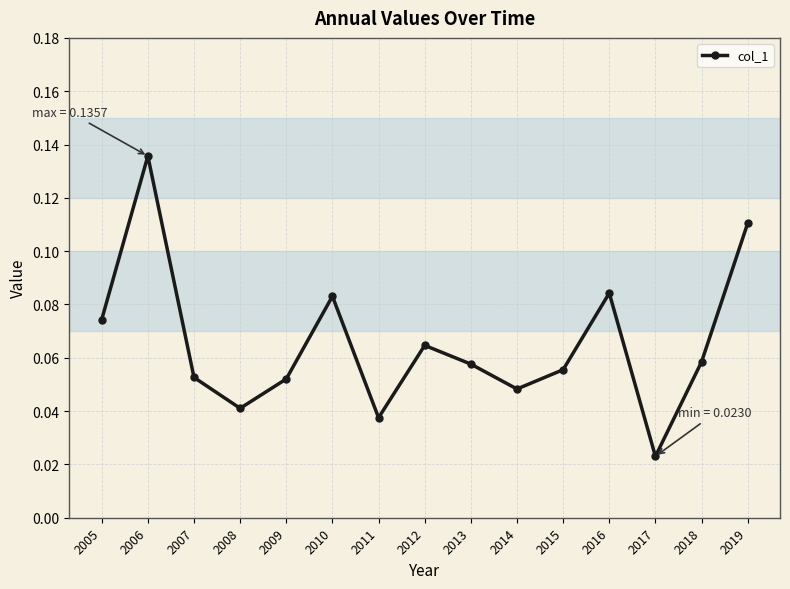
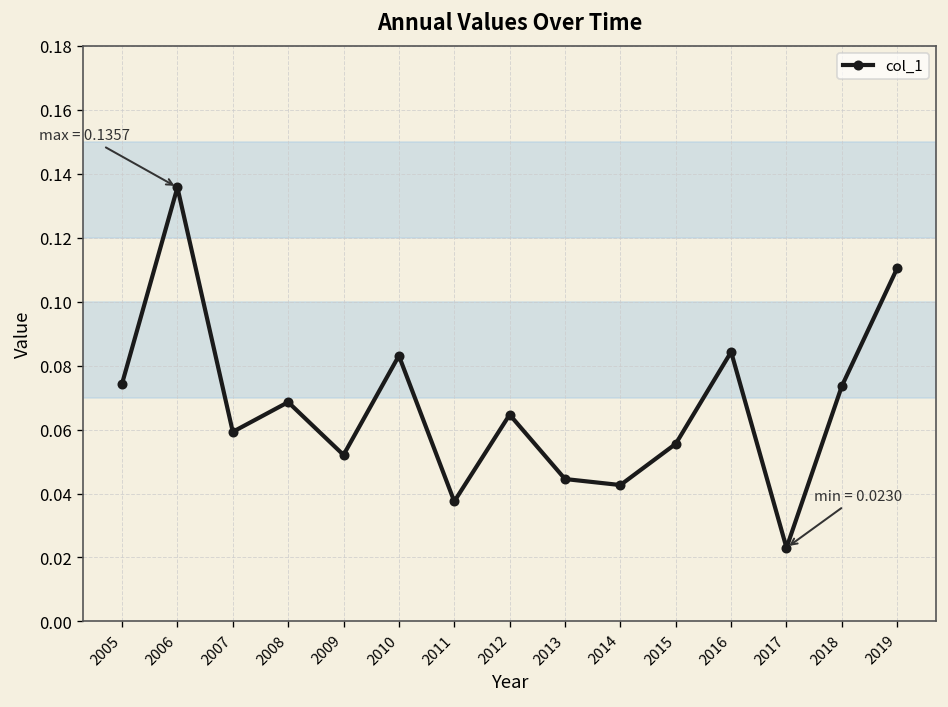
  {
    "2005": 0.074,
-   "2007": 0.053,
-   "2008": 0.041,
+   "2007": 0.059,
+   "2008": 0.069,
    "2009": 0.052,
    "2010": 0.083,
    "2011": 0.038,
    "2012": 0.065,
-   "2013": 0.058,
-   "2014": 0.048,
+   "2013": 0.045,
+   "2014": 0.043,
    "2015": 0.056,
    "2016": 0.084,
-   "2018": 0.058,
+   "2018": 0.074,
    "2019": 0.110
  }
